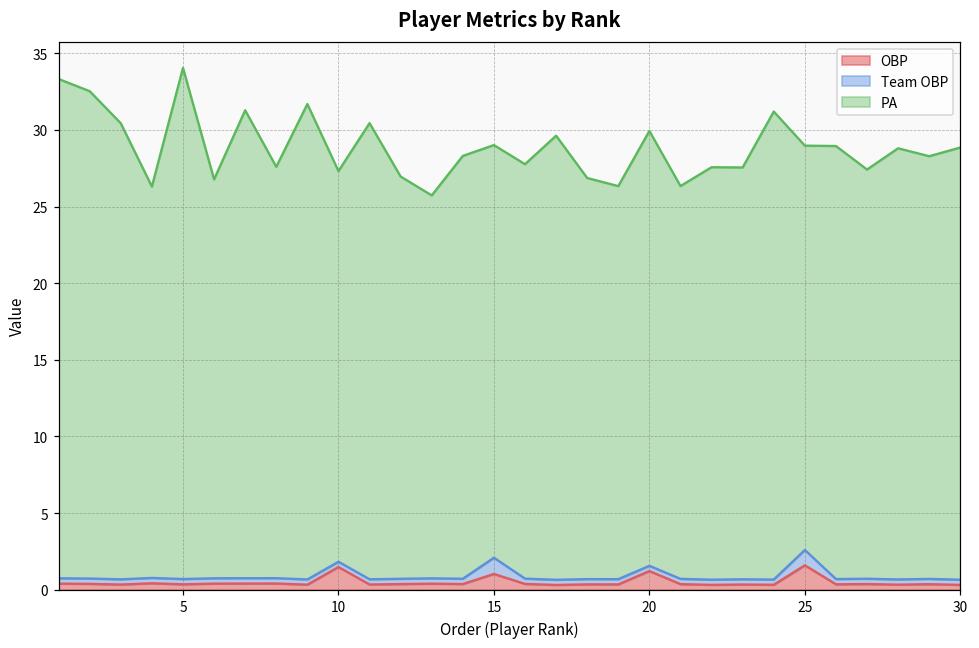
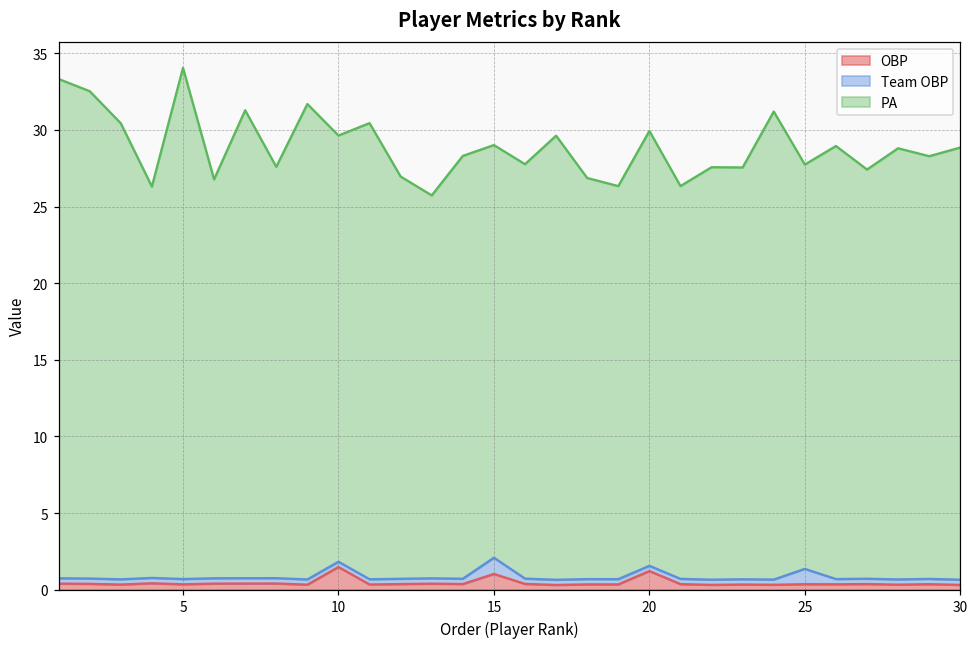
  {
    "OBP": {
      "5": 0.4,
      "10": 1.5,
      "15": 1.0,
      "20": 1.2,
-     "25": 1.6,
+     "25": 0.4,
      "30": 0.3
    },
    "Team OBP": {
      "5": 0.3,
      "10": 0.3,
      "15": 1.1,
      "20": 0.3,
      "25": 1.0,
      "30": 0.3
    },
    "PA": {
      "5": 33.4,
-     "10": 25.5,
+     "10": 27.8,
      "15": 26.9,
      "20": 28.4,
      "25": 26.4,
      "30": 28.2
    }
  }
